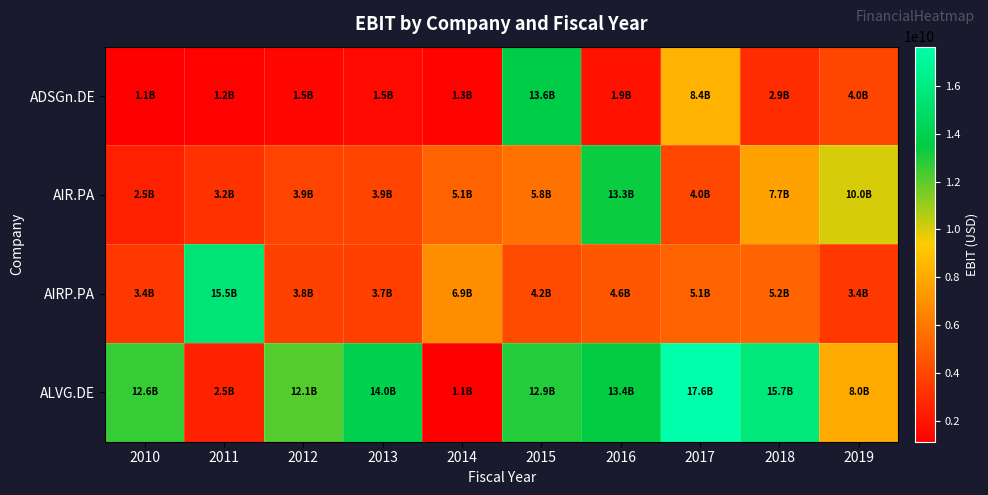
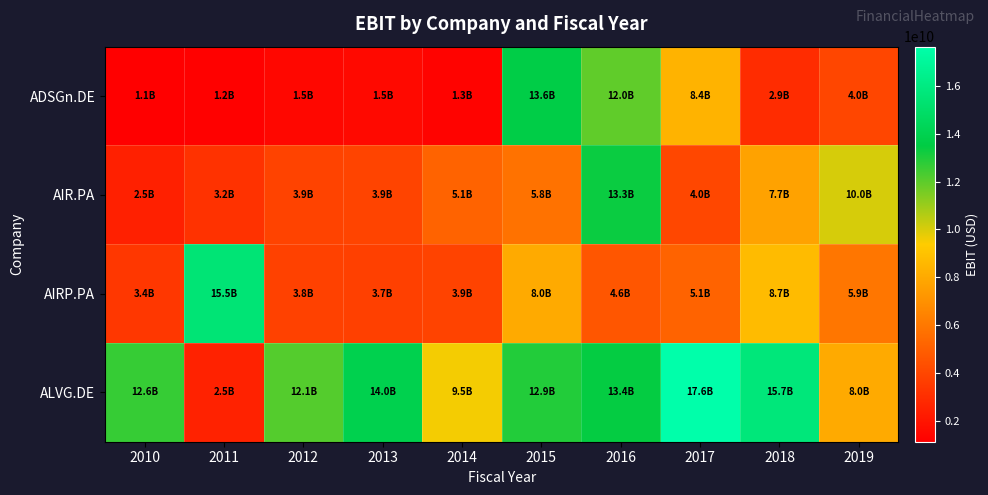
  {
    "ADSGn.DE": {
      "2010": "1.1B",
      "2011": "1.2B",
      "2012": "1.5B",
      "2013": "1.5B",
      "2014": "1.3B",
      "2015": "13.6B",
-     "2016": "1.9B",
+     "2016": "12.0B",
      "2017": "8.4B",
      "2018": "2.9B",
      "2019": "4.0B"
    },
    "AIR.PA": {
      "2010": "2.5B",
      "2011": "3.2B",
      "2012": "3.9B",
      "2013": "3.9B",
      "2014": "5.1B",
      "2015": "5.8B",
      "2016": "13.3B",
      "2017": "4.0B",
      "2018": "7.7B",
      "2019": "10.0B"
    },
    "AIRP.PA": {
      "2010": "3.4B",
      "2011": "15.5B",
      "2012": "3.8B",
      "2013": "3.7B",
-     "2014": "6.9B",
-     "2015": "4.2B",
+     "2014": "3.9B",
+     "2015": "8.0B",
      "2016": "4.6B",
      "2017": "5.1B",
-     "2018": "5.2B",
-     "2019": "3.4B"
+     "2018": "8.7B",
+     "2019": "5.9B"
    },
    "ALVG.DE": {
      "2010": "12.6B",
      "2011": "2.5B",
      "2012": "12.1B",
      "2013": "14.0B",
-     "2014": "1.1B",
+     "2014": "9.5B",
      "2015": "12.9B",
      "2016": "13.4B",
      "2017": "17.6B",
      "2018": "15.7B",
      "2019": "8.0B"
    }
  }
